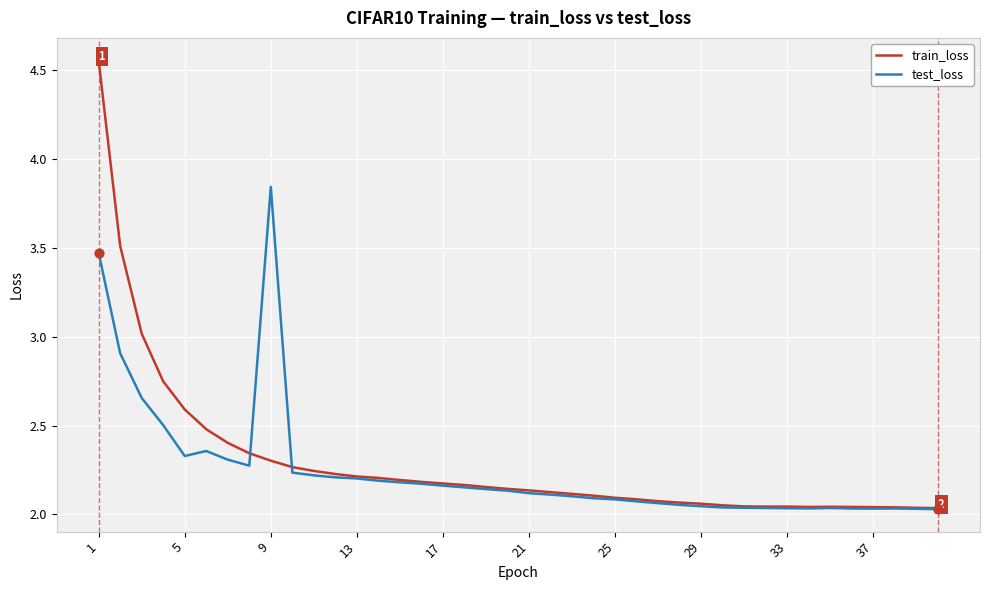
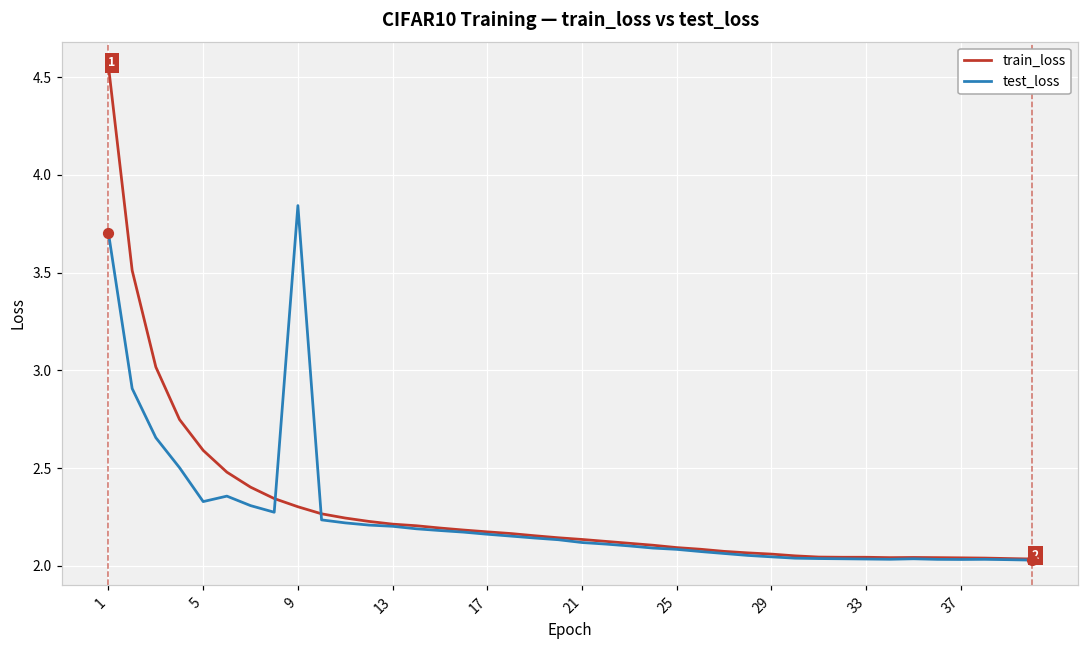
  {
    "test_loss": {
-     "1": 3.47,
+     "1": 3.70,
      "5": 2.33,
      "9": 3.84,
      "21": 2.12
    }
  }
